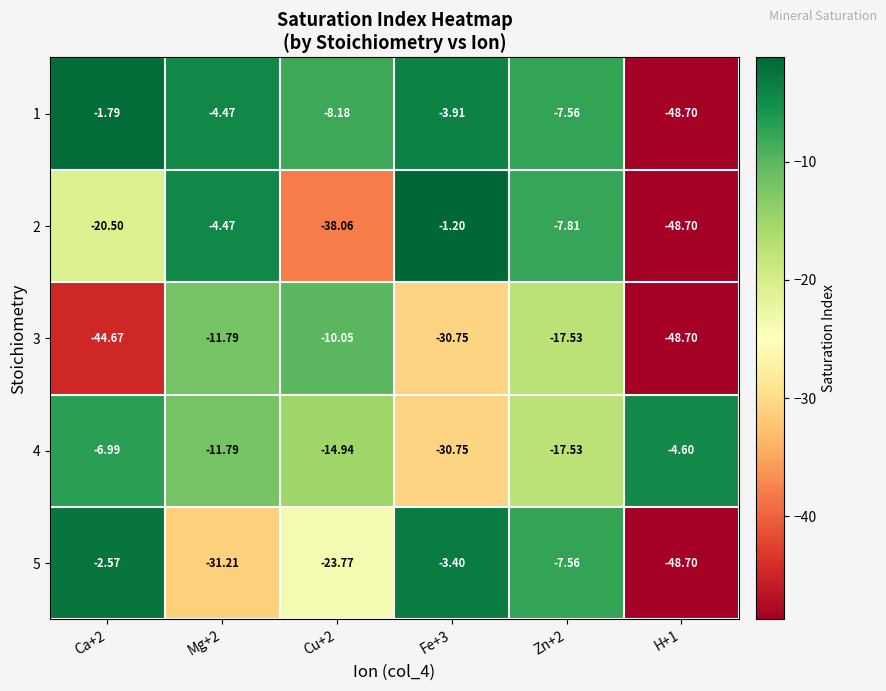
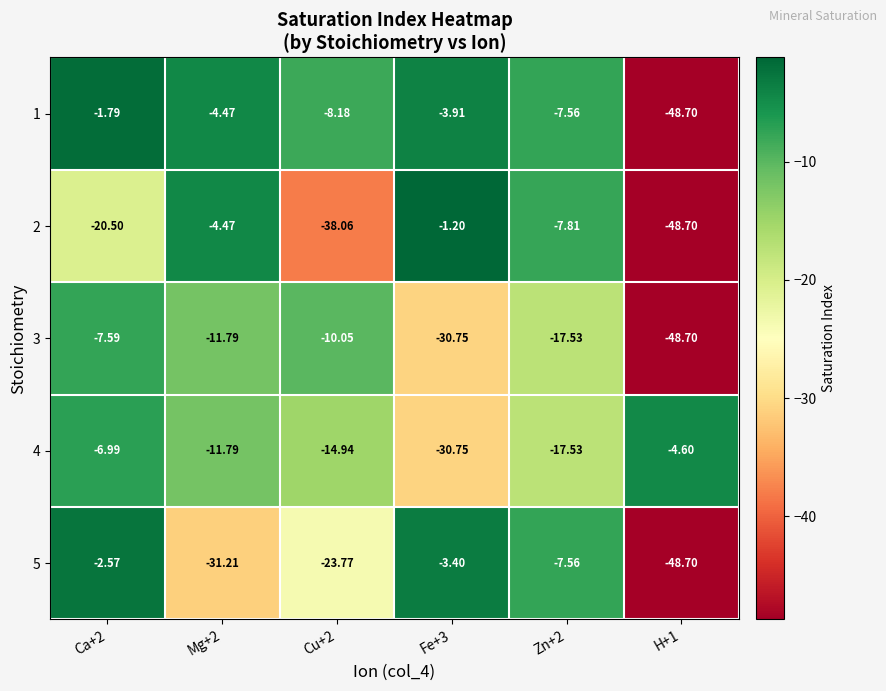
  {
    "1": {
      "Ca+2": -1.79,
      "Mg+2": -4.47,
      "Cu+2": -8.18,
      "Fe+3": -3.91,
      "Zn+2": -7.56,
      "H+1": -48.70
    },
    "2": {
      "Ca+2": -20.50,
      "Mg+2": -4.47,
      "Cu+2": -38.06,
      "Fe+3": -1.20,
      "Zn+2": -7.81,
      "H+1": -48.70
    },
    "3": {
-     "Ca+2": -44.67,
+     "Ca+2": -7.59,
      "Mg+2": -11.79,
      "Cu+2": -10.05,
      "Fe+3": -30.75,
      "Zn+2": -17.53,
      "H+1": -48.70
    },
    "4": {
      "Ca+2": -6.99,
      "Mg+2": -11.79,
      "Cu+2": -14.94,
      "Fe+3": -30.75,
      "Zn+2": -17.53,
      "H+1": -4.60
    },
    "5": {
      "Ca+2": -2.57,
      "Mg+2": -31.21,
      "Cu+2": -23.77,
      "Fe+3": -3.40,
      "Zn+2": -7.56,
      "H+1": -48.70
    }
  }
